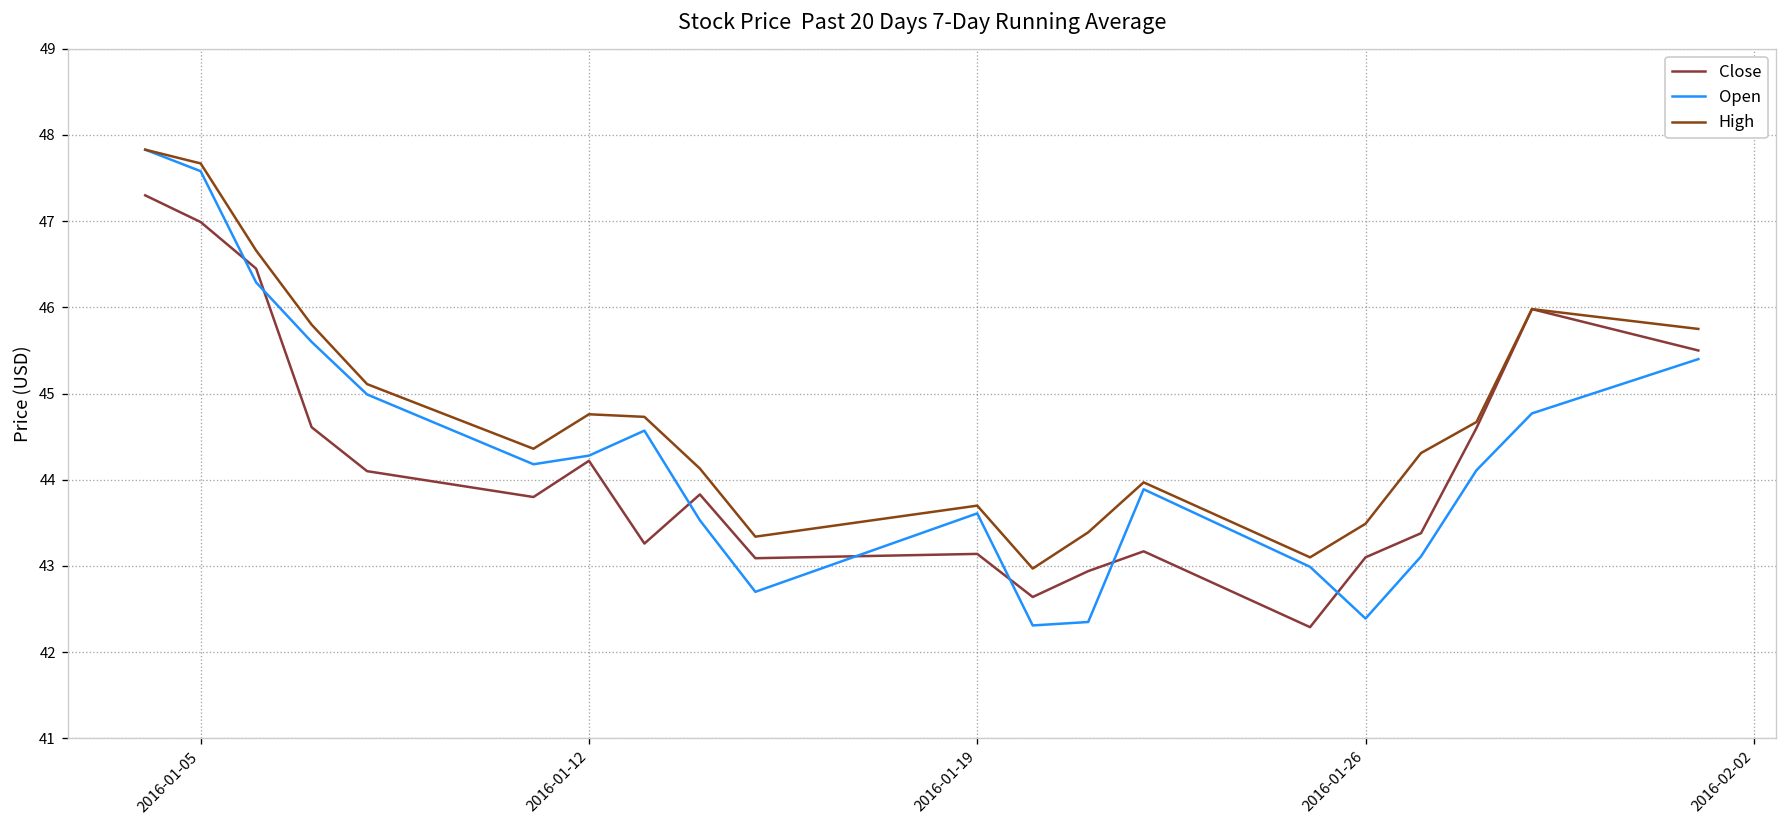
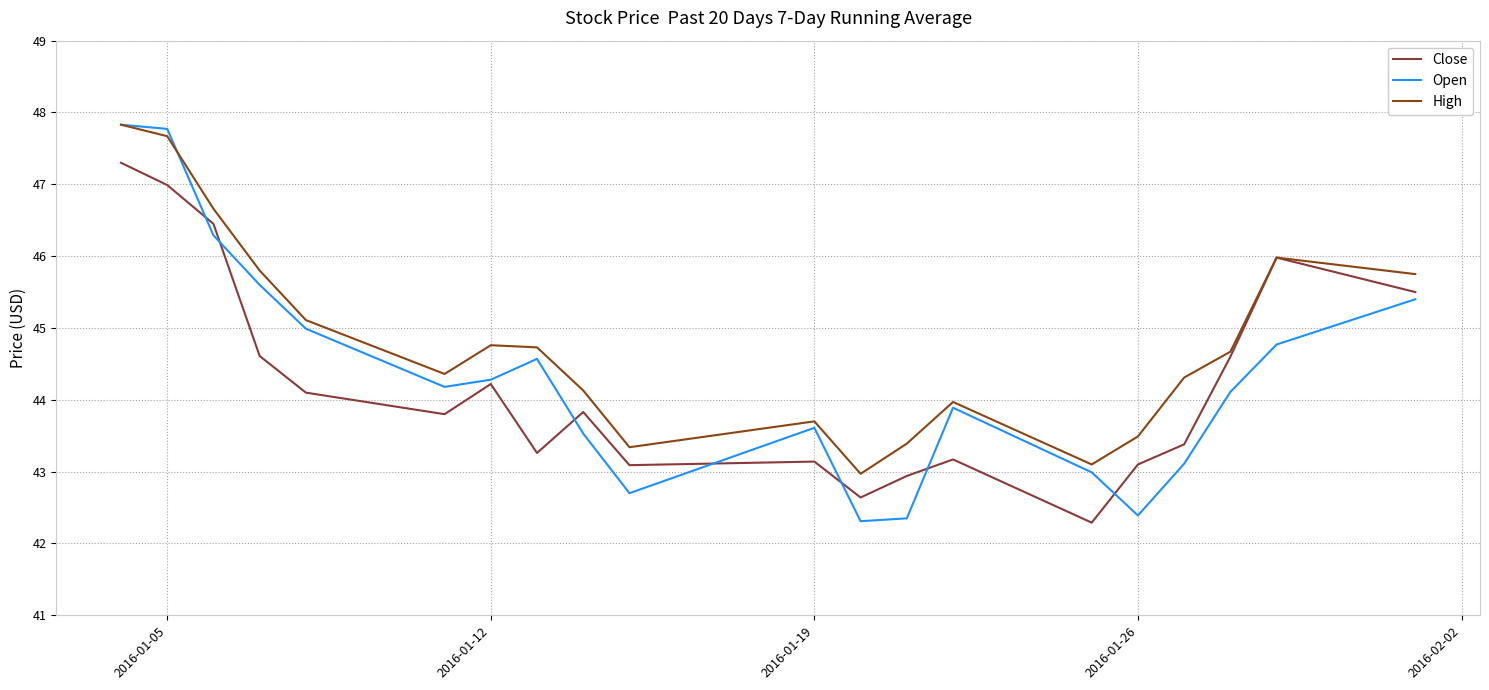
  {
    "Open": {
-     "2016-01-05": 47.6,
+     "2016-01-05": 47.8,
      "2016-01-12": 44.3,
      "2016-01-19": 43.6,
      "2016-01-26": 42.4
    }
  }
